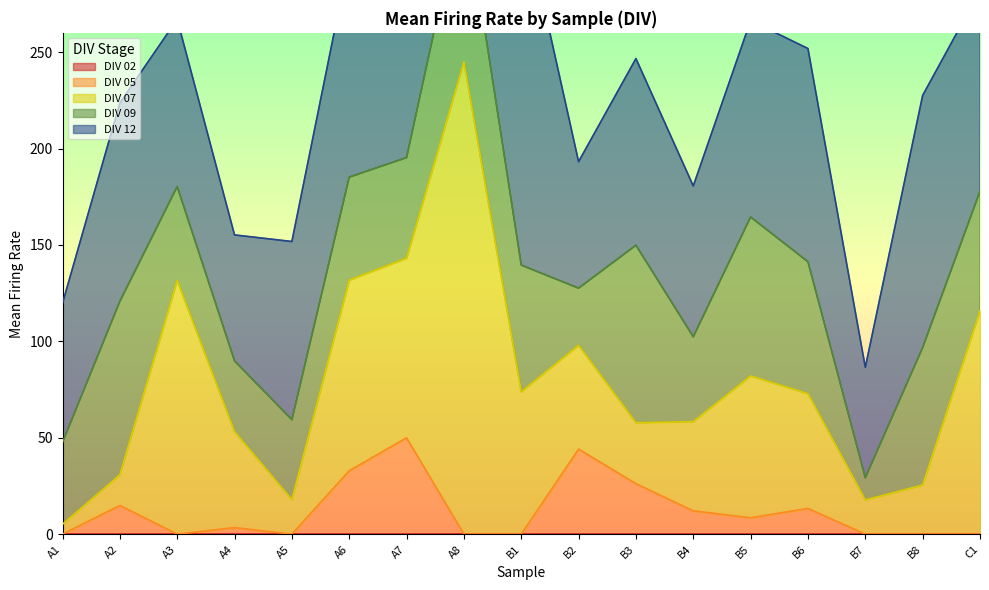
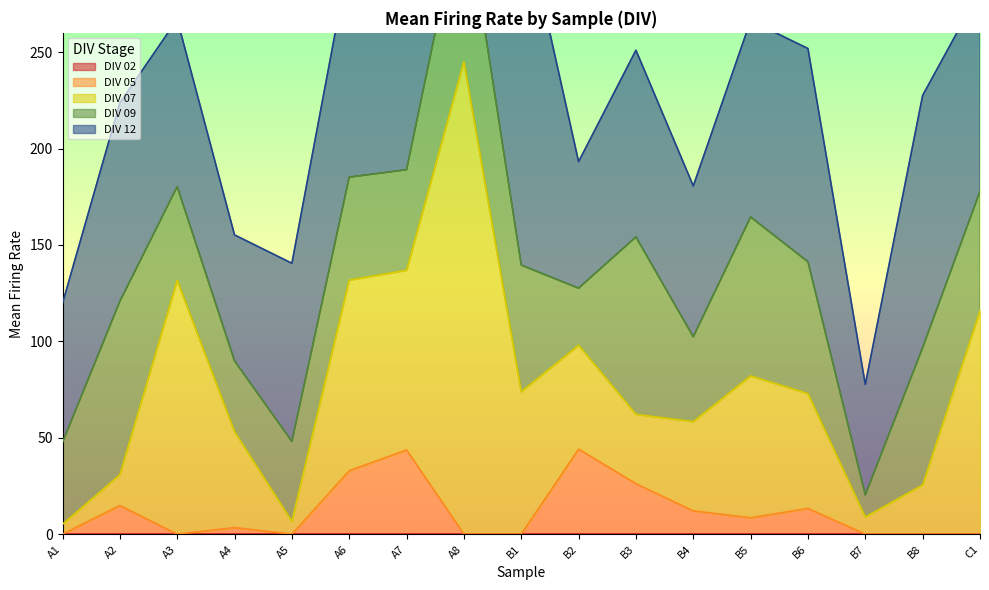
  {
    "DIV 02": {
      "A2": 0,
      "A4": 0,
      "A6": 0,
      "A7": 0,
      "B2": 0,
      "B3": 0,
      "B4": 0,
      "B5": 0,
      "B6": 0
    },
    "DIV 05": {
      "A2": 15,
      "A4": 3,
      "A6": 33,
-     "A7": 50,
+     "A7": 44,
      "B2": 44,
      "B3": 26,
      "B4": 12,
      "B5": 8,
      "B6": 13
    },
    "DIV 07": {
      "A1": 5,
      "A2": 16,
      "A3": 132,
      "A4": 50,
-     "A5": 18,
+     "A5": 7,
      "A6": 99,
      "A7": 93,
      "A8": 245,
      "B1": 74,
      "B2": 54,
-     "B3": 32,
+     "B3": 36,
      "B4": 46,
      "B5": 74,
      "B6": 60,
-     "B7": 18,
+     "B7": 9,
      "B8": 25,
      "C1": 116
    },
    "DIV 09": {
      "A1": 42,
      "A2": 90,
      "A3": 49,
      "A4": 37,
      "A5": 41,
      "A6": 53,
      "A7": 52,
      "B1": 66,
      "B2": 30,
      "B3": 92,
      "B4": 44,
      "B5": 82,
      "B6": 68,
      "B7": 12,
      "B8": 71,
      "C1": 62
    },
    "DIV 12": {
      "A1": 72,
      "A4": 65,
      "A5": 92,
      "B2": 66,
      "B3": 97,
      "B4": 78,
      "B6": 111,
      "B7": 57,
      "B8": 131
    }
  }
